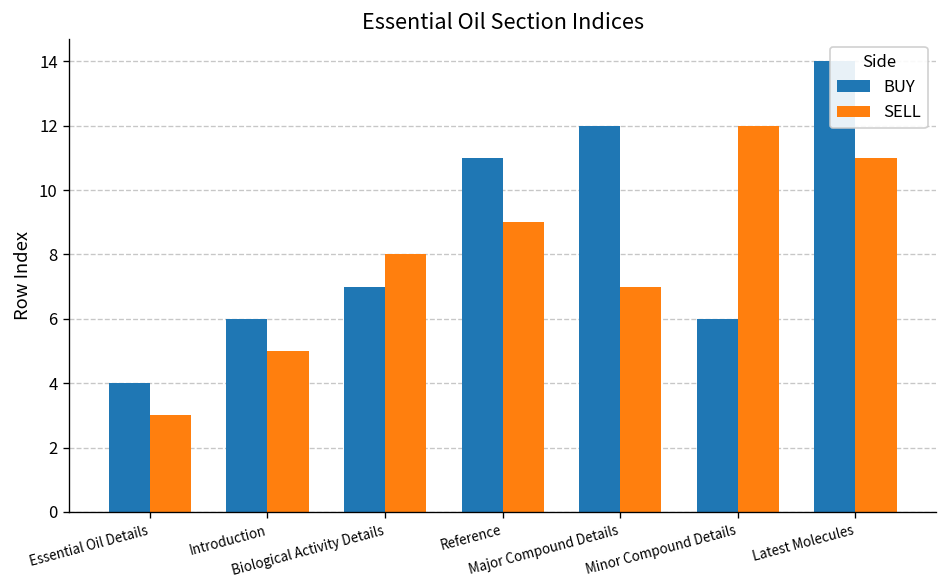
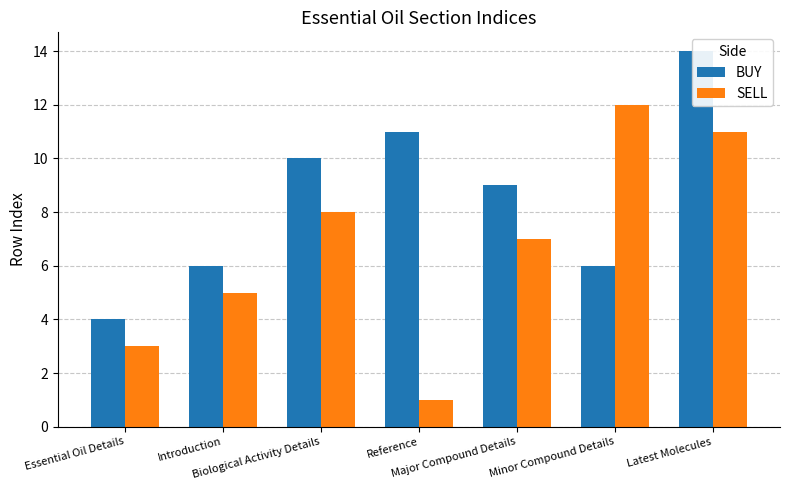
  {
    "BUY": {
      "Essential Oil Details": 4,
      "Introduction": 6,
-     "Biological Activity Details": 7,
+     "Biological Activity Details": 10,
      "Reference": 11,
-     "Major Compound Details": 12,
+     "Major Compound Details": 9,
      "Minor Compound Details": 6
    },
    "SELL": {
      "Essential Oil Details": 3,
      "Introduction": 5,
      "Biological Activity Details": 8,
-     "Reference": 9,
+     "Reference": 1,
      "Major Compound Details": 7,
      "Minor Compound Details": 12,
      "Latest Molecules": 11
    }
  }
